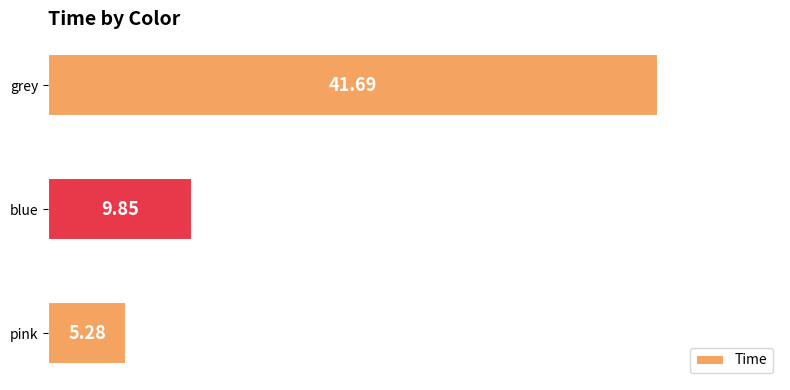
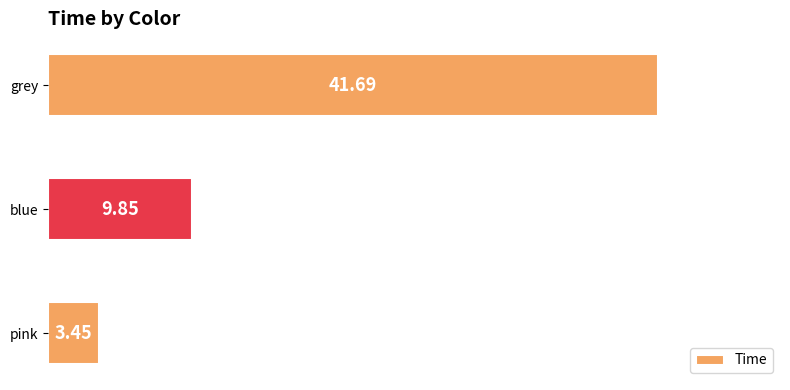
  {
    "grey": 41.69,
    "blue": 9.85,
-   "pink": 5.28
+   "pink": 3.45
  }
